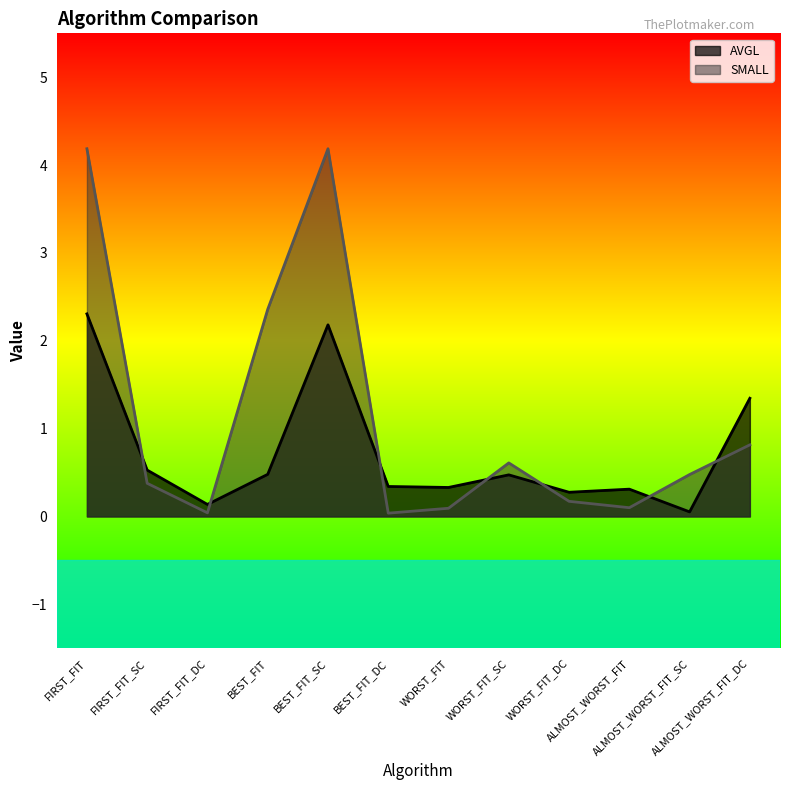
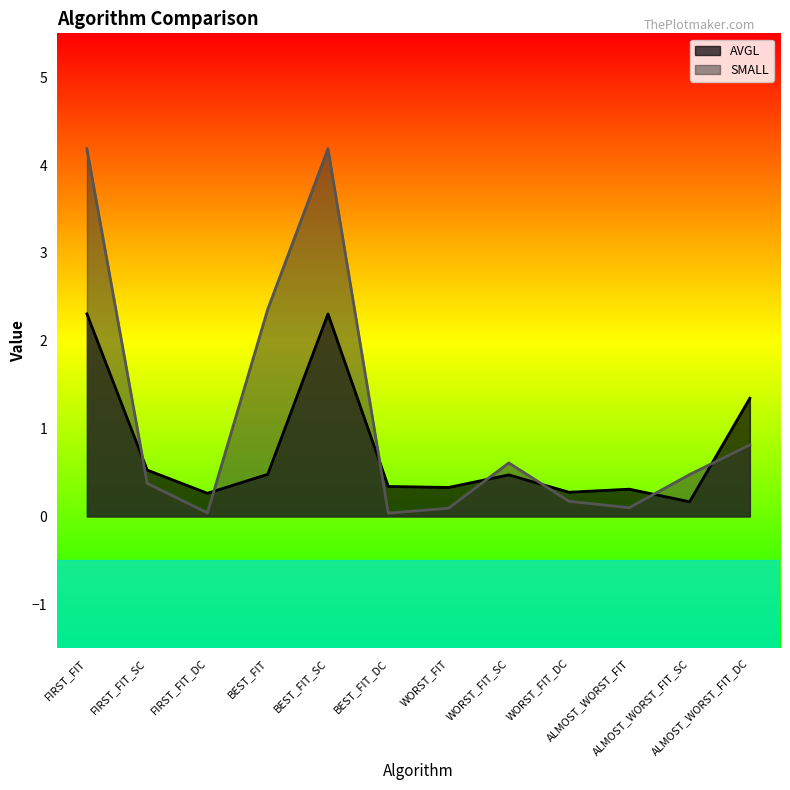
  {
    "AVGL": {
      "FIRST_FIT": 2.3,
      "FIRST_FIT_SC": 0.5,
-     "FIRST_FIT_DC": 0.1,
+     "FIRST_FIT_DC": 0.3,
      "BEST_FIT": 0.5,
-     "BEST_FIT_SC": 2.2,
+     "BEST_FIT_SC": 2.3,
      "BEST_FIT_DC": 0.3,
      "WORST_FIT": 0.3,
      "WORST_FIT_SC": 0.5,
      "WORST_FIT_DC": 0.3,
      "ALMOST_WORST_FIT": 0.3,
-     "ALMOST_WORST_FIT_SC": 0.1,
+     "ALMOST_WORST_FIT_SC": 0.2,
      "ALMOST_WORST_FIT_DC": 1.3
    },
    "SMALL": {
      "FIRST_FIT": 4.2,
      "FIRST_FIT_SC": 0.4,
      "FIRST_FIT_DC": 0.0,
      "BEST_FIT": 2.4,
      "BEST_FIT_SC": 4.2,
      "BEST_FIT_DC": 0.0,
      "WORST_FIT": 0.1,
      "WORST_FIT_SC": 0.6,
      "WORST_FIT_DC": 0.2,
      "ALMOST_WORST_FIT": 0.1,
      "ALMOST_WORST_FIT_SC": 0.5,
      "ALMOST_WORST_FIT_DC": 0.8
    }
  }
